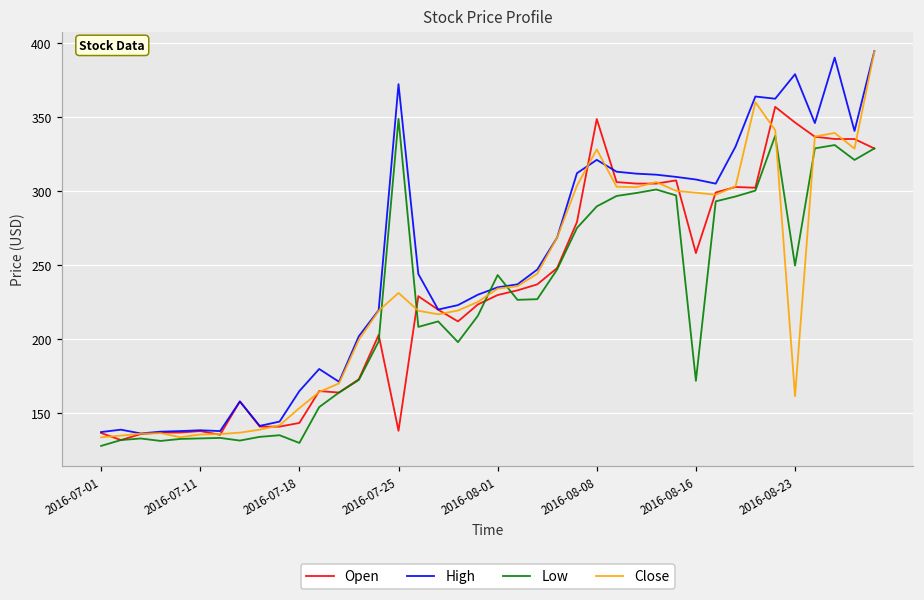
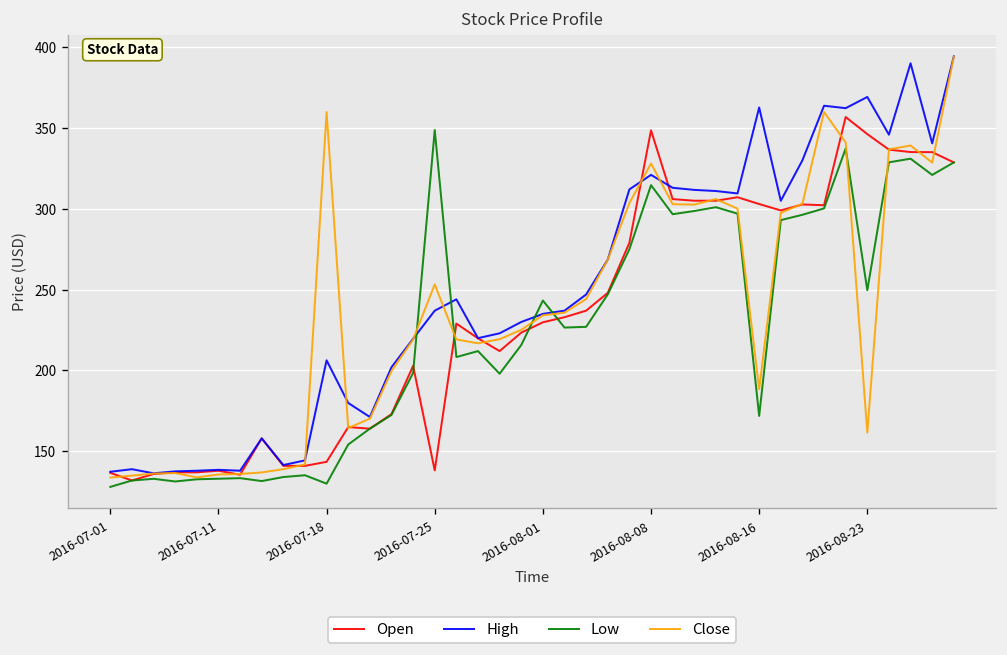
  {
    "Open": {
      "2016-07-18": 144,
      "2016-07-25": 138,
      "2016-08-01": 230,
      "2016-08-08": 349,
-     "2016-08-16": 258,
+     "2016-08-16": 303,
      "2016-08-23": 346
    },
    "High": {
-     "2016-07-18": 165,
-     "2016-07-25": 372,
+     "2016-07-18": 206,
+     "2016-07-25": 237,
      "2016-08-08": 321,
-     "2016-08-16": 308,
-     "2016-08-23": 379
+     "2016-08-16": 363,
+     "2016-08-23": 369
    },
    "Low": {
      "2016-07-01": 128,
      "2016-07-11": 133,
      "2016-07-18": 130,
      "2016-07-25": 349,
      "2016-08-01": 243,
-     "2016-08-08": 290,
+     "2016-08-08": 315,
      "2016-08-16": 172,
      "2016-08-23": 250
    },
    "Close": {
      "2016-07-01": 134,
      "2016-07-11": 136,
-     "2016-07-18": 154,
-     "2016-07-25": 231,
+     "2016-07-18": 360,
+     "2016-07-25": 253,
      "2016-08-08": 328,
-     "2016-08-16": 299,
+     "2016-08-16": 188,
      "2016-08-23": 162
    }
  }
